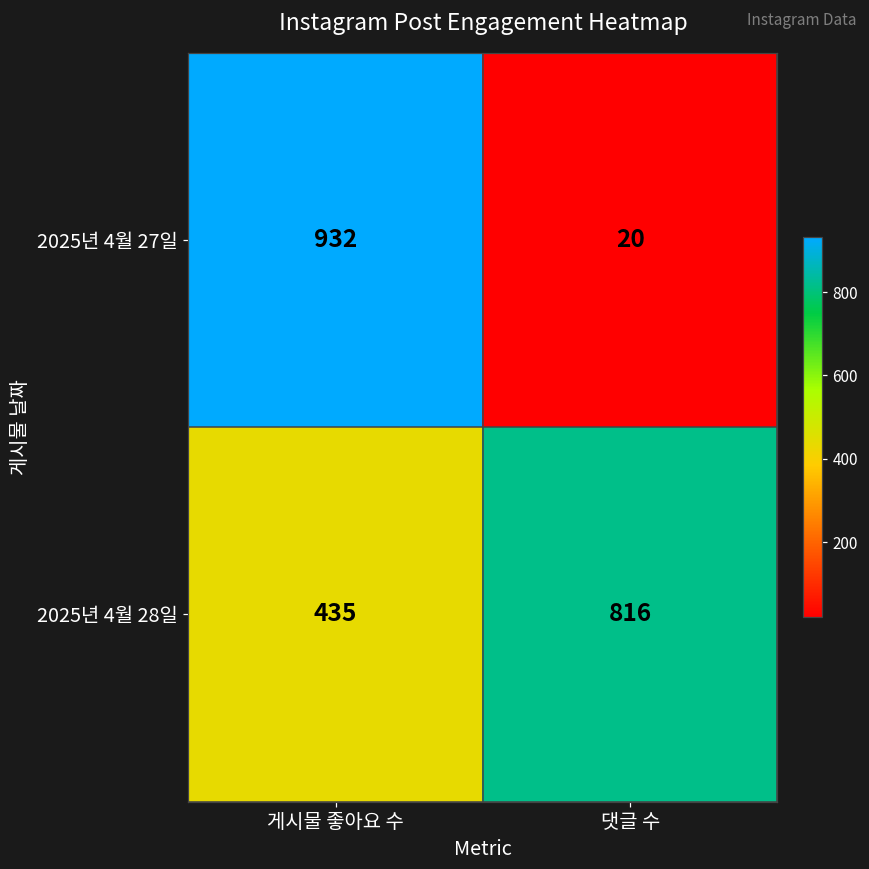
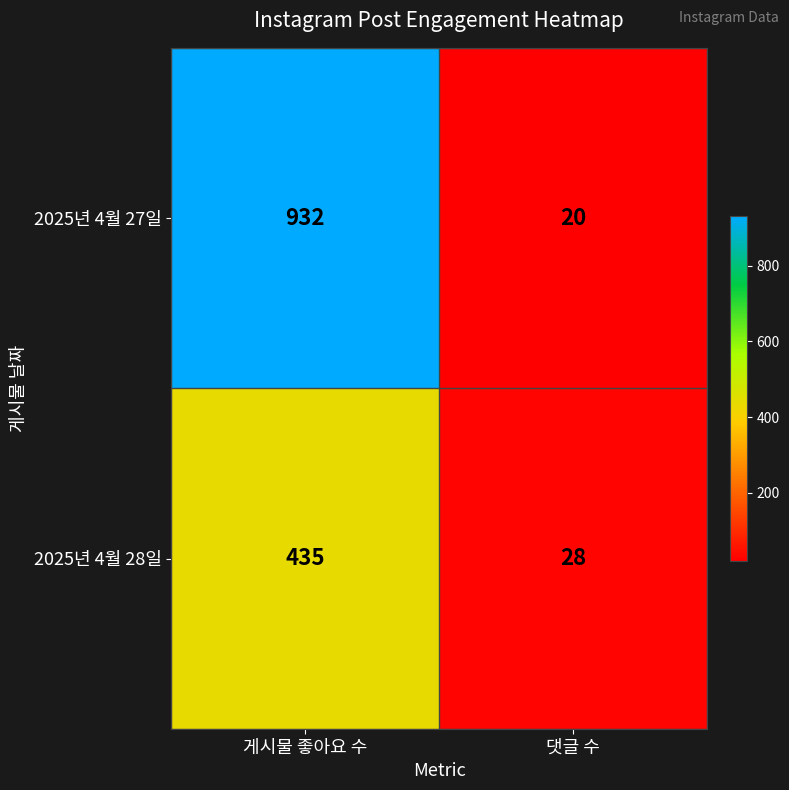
  {
    "2025년 4월 27일": {
      "게시물 좋아요 수": 932,
      "댓글 수": 20
    },
    "2025년 4월 28일": {
      "게시물 좋아요 수": 435,
-     "댓글 수": 816
+     "댓글 수": 28
    }
  }
